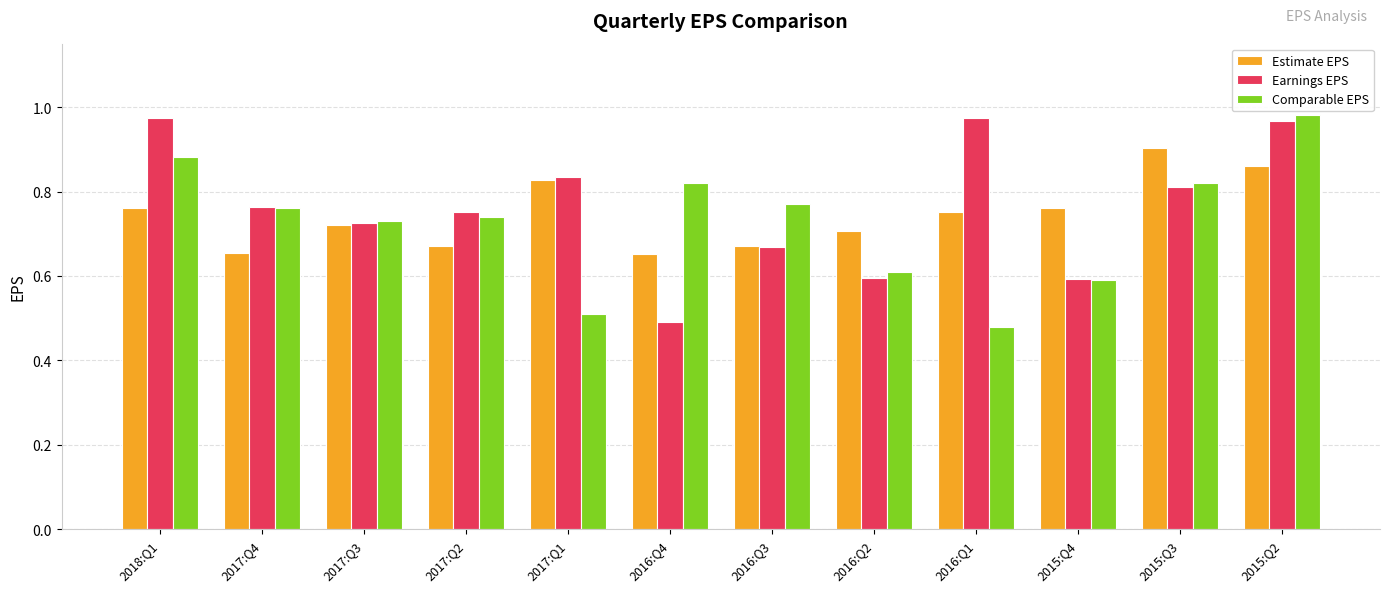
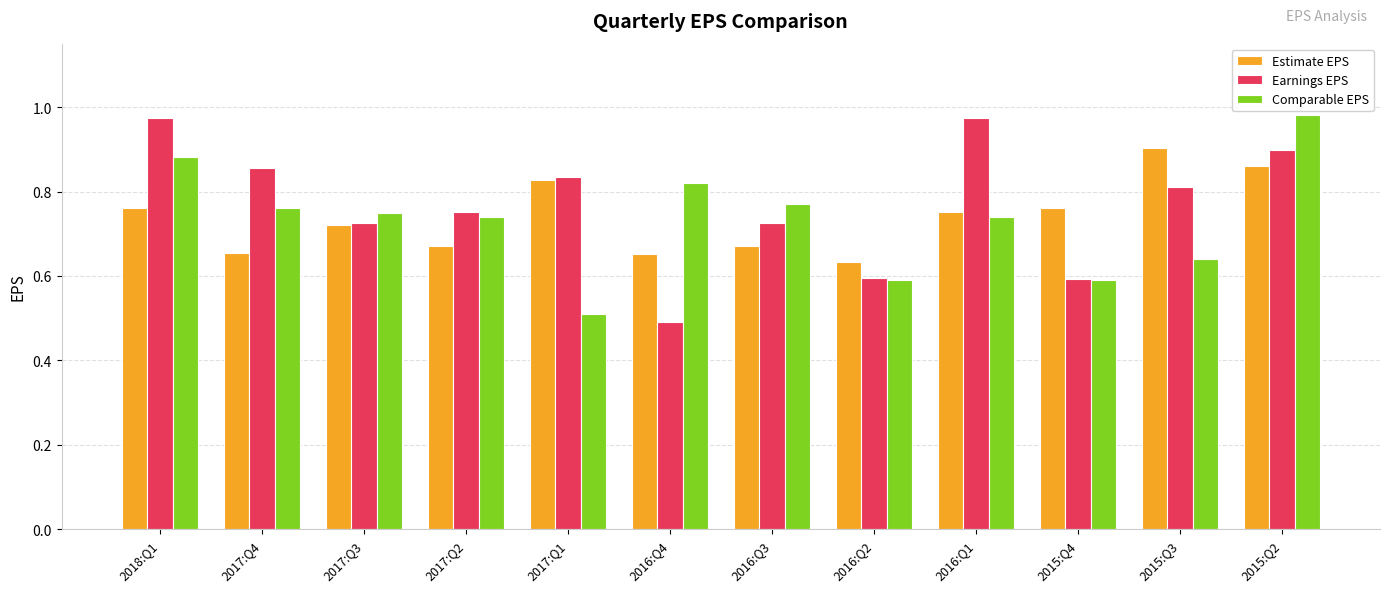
  {
    "Estimate EPS": {
      "2018:Q1": 0.76,
      "2017:Q4": 0.65,
      "2017:Q3": 0.72,
      "2017:Q2": 0.67,
      "2017:Q1": 0.83,
      "2016:Q4": 0.65,
      "2016:Q3": 0.67,
-     "2016:Q2": 0.71,
+     "2016:Q2": 0.63,
      "2016:Q1": 0.75,
      "2015:Q4": 0.76,
      "2015:Q3": 0.90,
      "2015:Q2": 0.86
    },
    "Earnings EPS": {
      "2018:Q1": 0.97,
-     "2017:Q4": 0.76,
+     "2017:Q4": 0.86,
      "2017:Q3": 0.72,
      "2017:Q2": 0.75,
      "2017:Q1": 0.83,
      "2016:Q4": 0.49,
-     "2016:Q3": 0.67,
+     "2016:Q3": 0.72,
      "2016:Q2": 0.60,
      "2016:Q1": 0.97,
      "2015:Q4": 0.59,
      "2015:Q3": 0.81,
-     "2015:Q2": 0.97
+     "2015:Q2": 0.90
    },
    "Comparable EPS": {
      "2018:Q1": 0.88,
      "2017:Q4": 0.76,
-     "2017:Q3": 0.73,
+     "2017:Q3": 0.75,
      "2017:Q2": 0.74,
      "2017:Q1": 0.51,
      "2016:Q4": 0.82,
      "2016:Q3": 0.77,
-     "2016:Q2": 0.61,
-     "2016:Q1": 0.48,
+     "2016:Q2": 0.59,
+     "2016:Q1": 0.74,
      "2015:Q4": 0.59,
-     "2015:Q3": 0.82,
+     "2015:Q3": 0.64,
      "2015:Q2": 0.98
    }
  }
